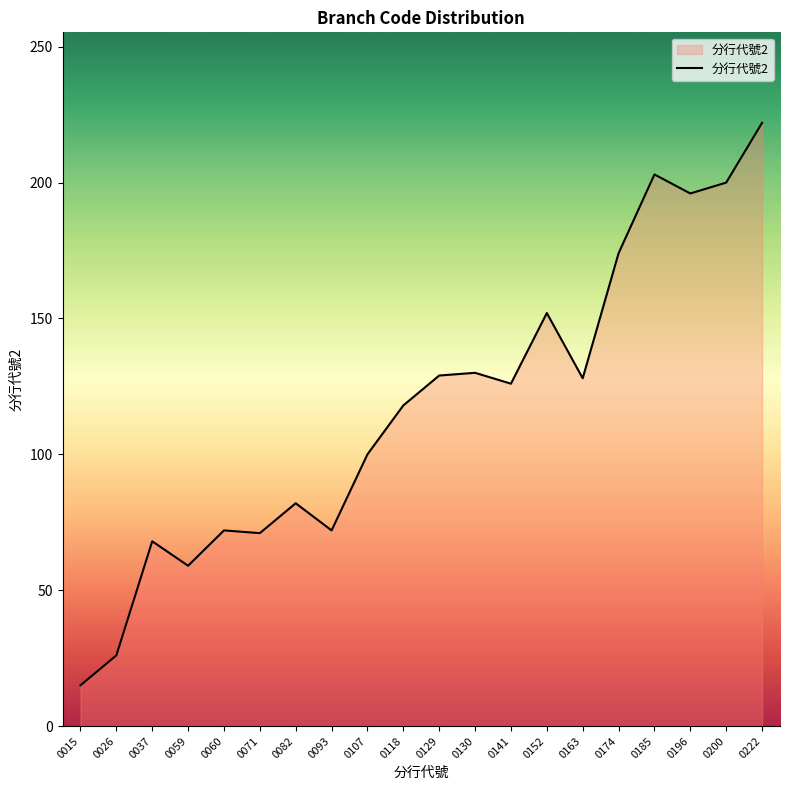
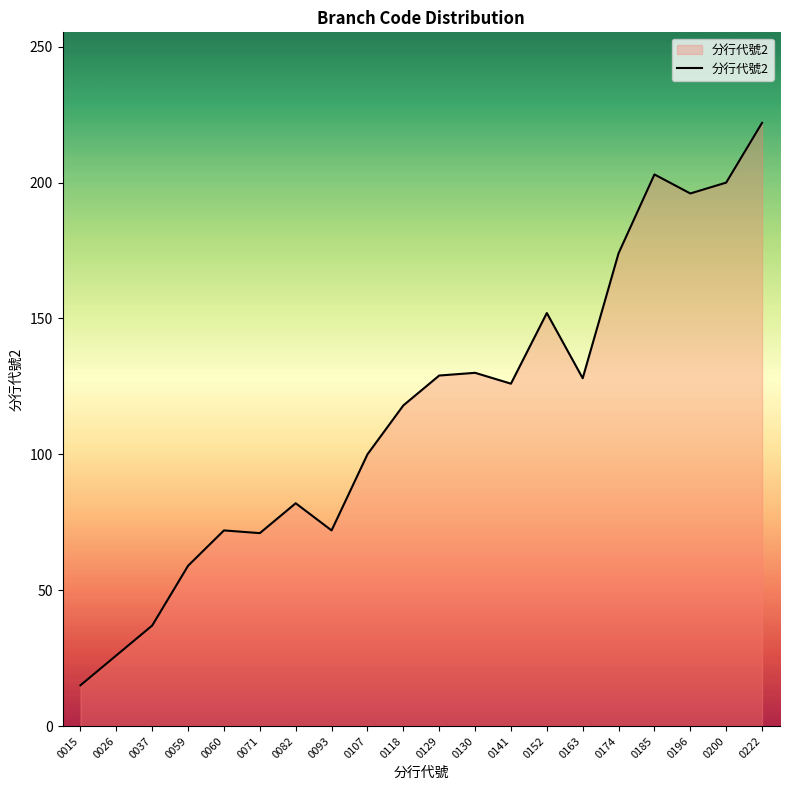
  {
    "0015": 15,
    "0026": 26,
-   "0037": 68,
+   "0037": 37,
    "0059": 59,
    "0060": 72,
    "0071": 71,
    "0082": 82,
    "0093": 72,
    "0107": 100,
    "0118": 118,
    "0129": 129,
    "0130": 130,
    "0141": 126,
    "0152": 152,
    "0163": 128,
    "0174": 174,
    "0185": 203,
    "0196": 196,
    "0200": 200,
    "0222": 222
  }
